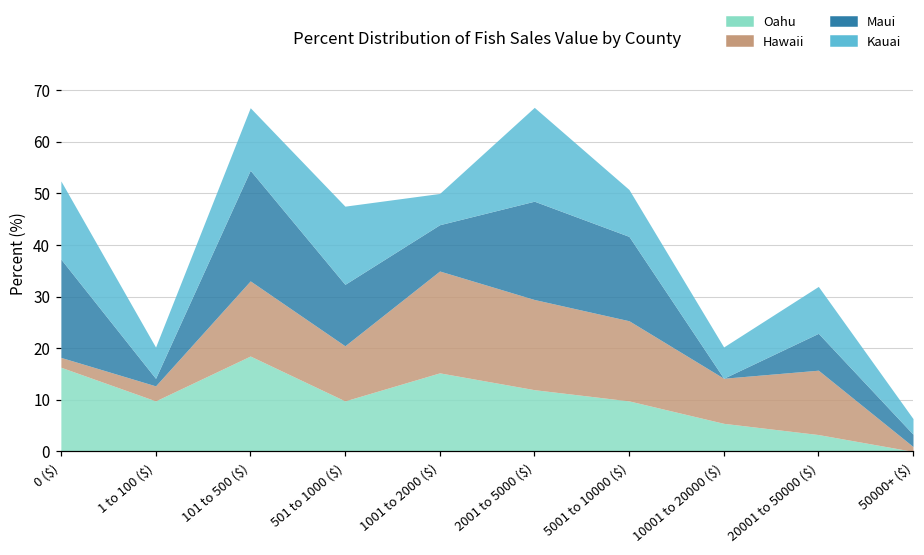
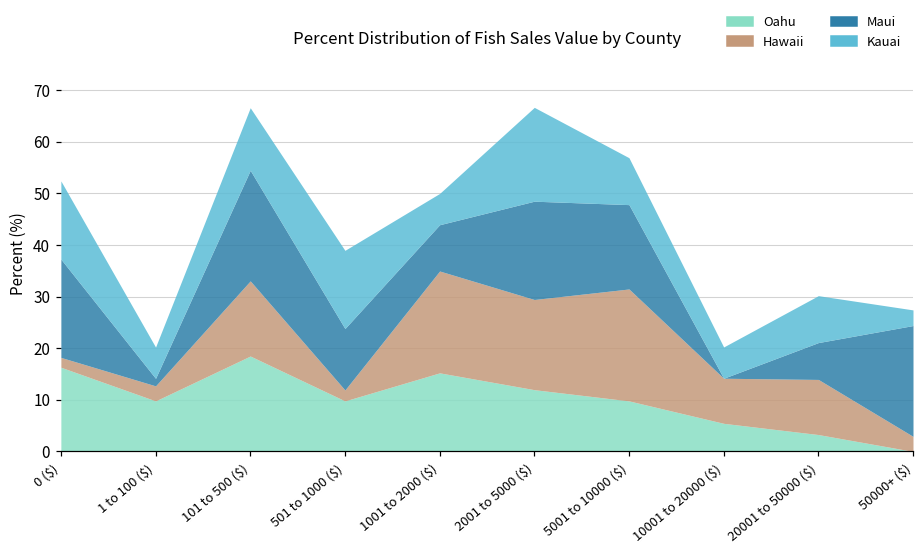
  {
    "Hawaii": {
      "0 ($)": 2,
      "1 to 100 ($)": 3,
      "101 to 500 ($)": 15,
-     "501 to 1000 ($)": 11,
+     "501 to 1000 ($)": 2,
      "1001 to 2000 ($)": 20,
      "2001 to 5000 ($)": 17,
-     "5001 to 10000 ($)": 16,
-     "20001 to 50000 ($)": 12,
-     "50000+ ($)": 1
+     "5001 to 10000 ($)": 22,
+     "20001 to 50000 ($)": 11,
+     "50000+ ($)": 3
    },
    "Maui": {
      "0 ($)": 19,
      "1 to 100 ($)": 1,
      "101 to 500 ($)": 21,
      "501 to 1000 ($)": 12,
      "1001 to 2000 ($)": 9,
      "2001 to 5000 ($)": 19,
      "5001 to 10000 ($)": 16,
      "20001 to 50000 ($)": 7,
-     "50000+ ($)": 2
+     "50000+ ($)": 21
    }
  }
